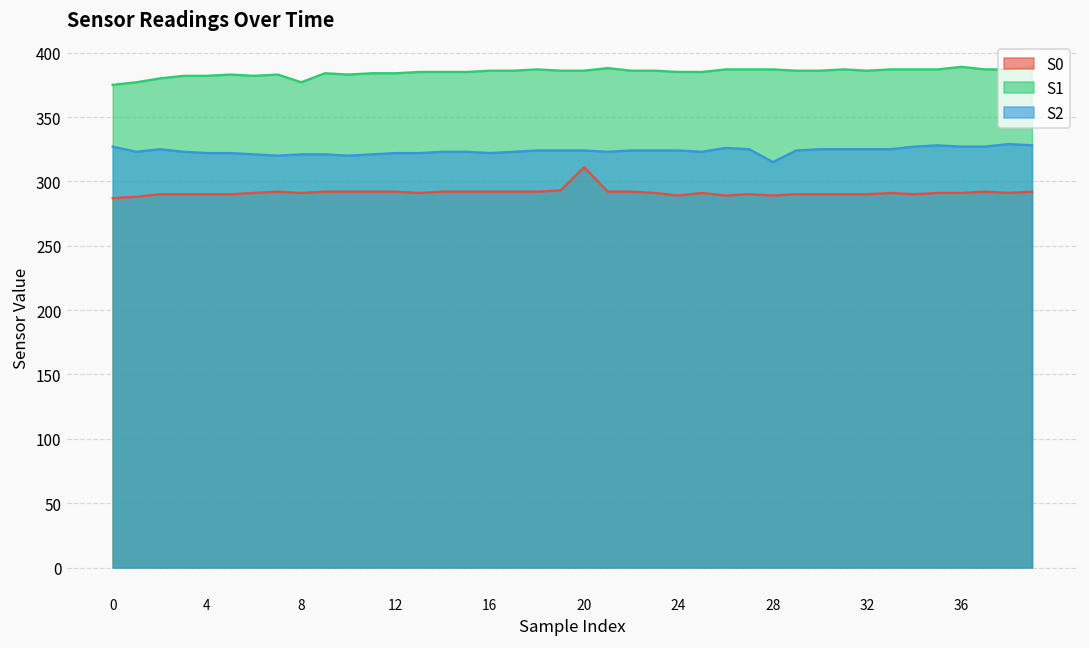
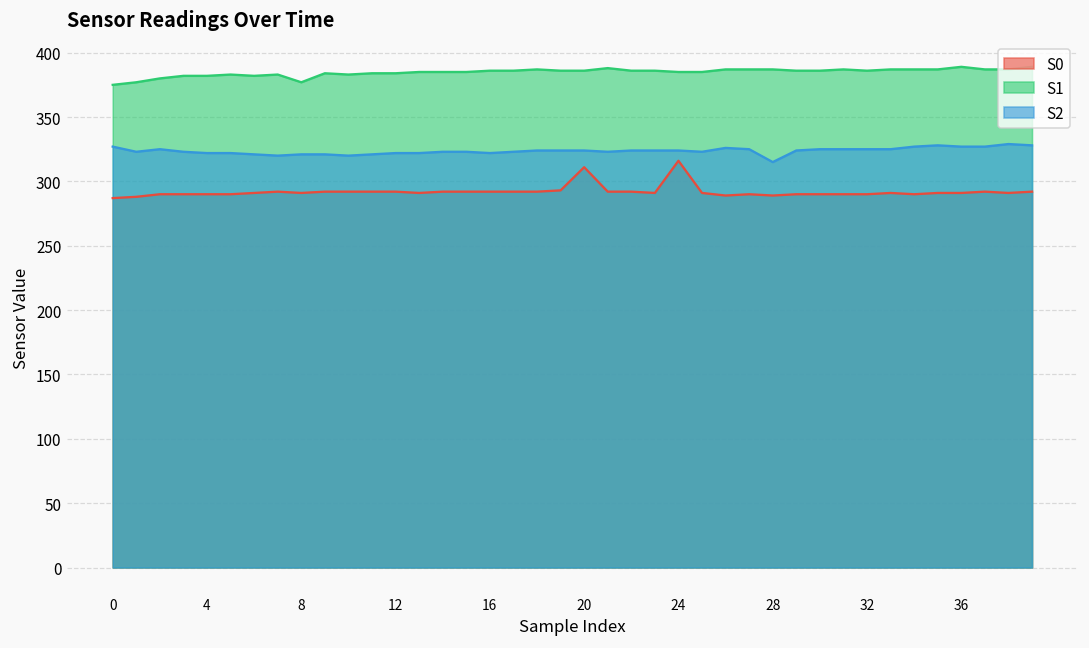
  {
    "S0": {
      "0": 287,
      "4": 290,
      "8": 291,
      "12": 292,
      "16": 292,
      "20": 311,
-     "24": 289,
+     "24": 316,
      "28": 289,
      "32": 290,
      "36": 291
    },
    "S1": {
      "0": 375,
      "4": 382,
      "8": 377,
      "12": 384,
      "16": 386,
      "20": 386,
      "24": 385,
      "28": 387,
      "32": 386,
      "36": 389
    },
    "S2": {
      "0": 327,
      "4": 322,
      "8": 321,
      "12": 322,
      "16": 322,
      "20": 324,
      "24": 324,
      "28": 315,
      "32": 325,
      "36": 327
    }
  }
